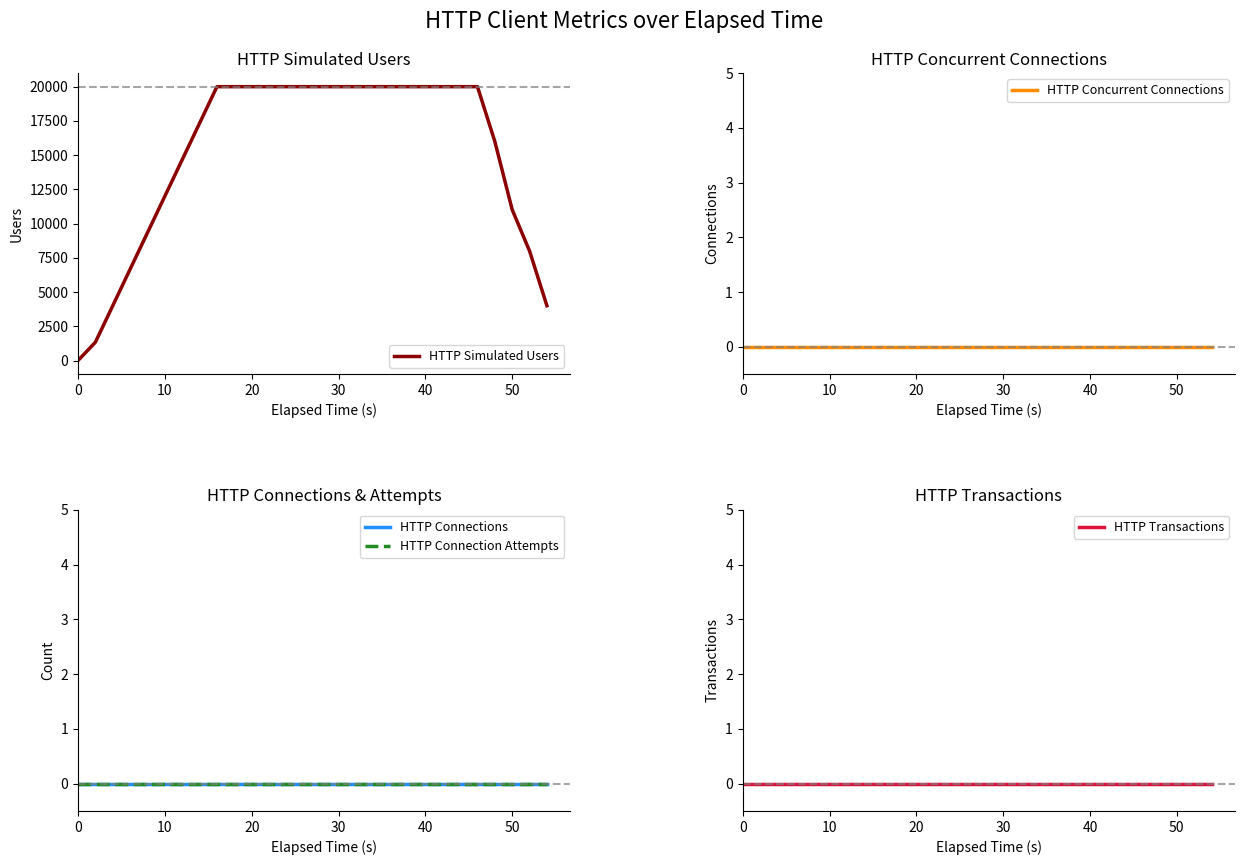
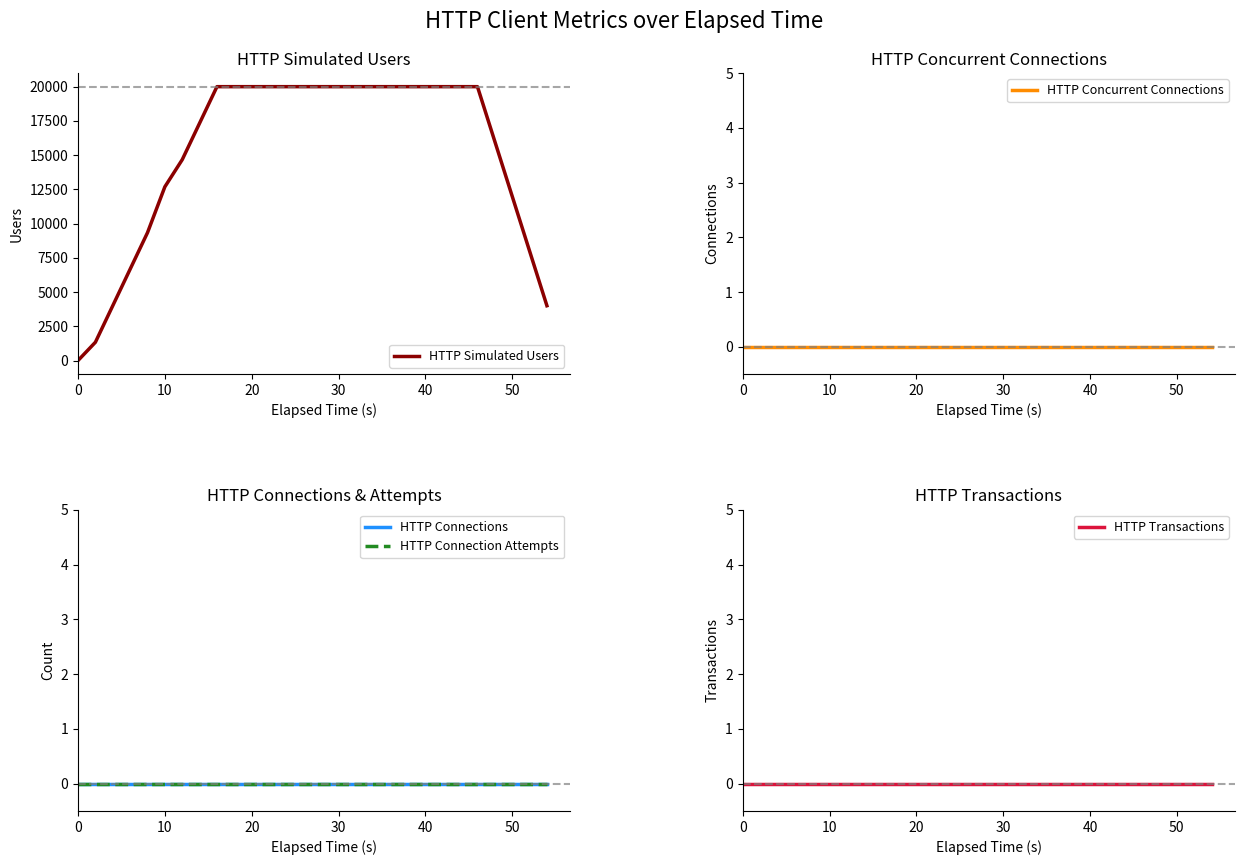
  {
    "HTTP Simulated Users": {
      "0": 0,
-     "10": 12000,
+     "10": 12700,
      "20": 20000,
      "30": 20000,
      "40": 20000,
-     "50": 11000
+     "50": 12000
    },
    "HTTP Concurrent Connections": {
      "0": 0.0,
      "10": 0.0,
      "20": 0.0,
      "30": 0.0,
      "40": 0.0,
      "50": 0.0
    },
    "HTTP Connections & Attempts": {
      "0": 0.0,
      "10": 0.0,
      "20": 0.0,
      "30": 0.0,
      "40": 0.0,
      "50": 0.0
    },
    "HTTP Transactions": {
      "0": 0.0,
      "10": 0.0,
      "20": 0.0,
      "30": 0.0,
      "40": 0.0,
      "50": 0.0
    }
  }
